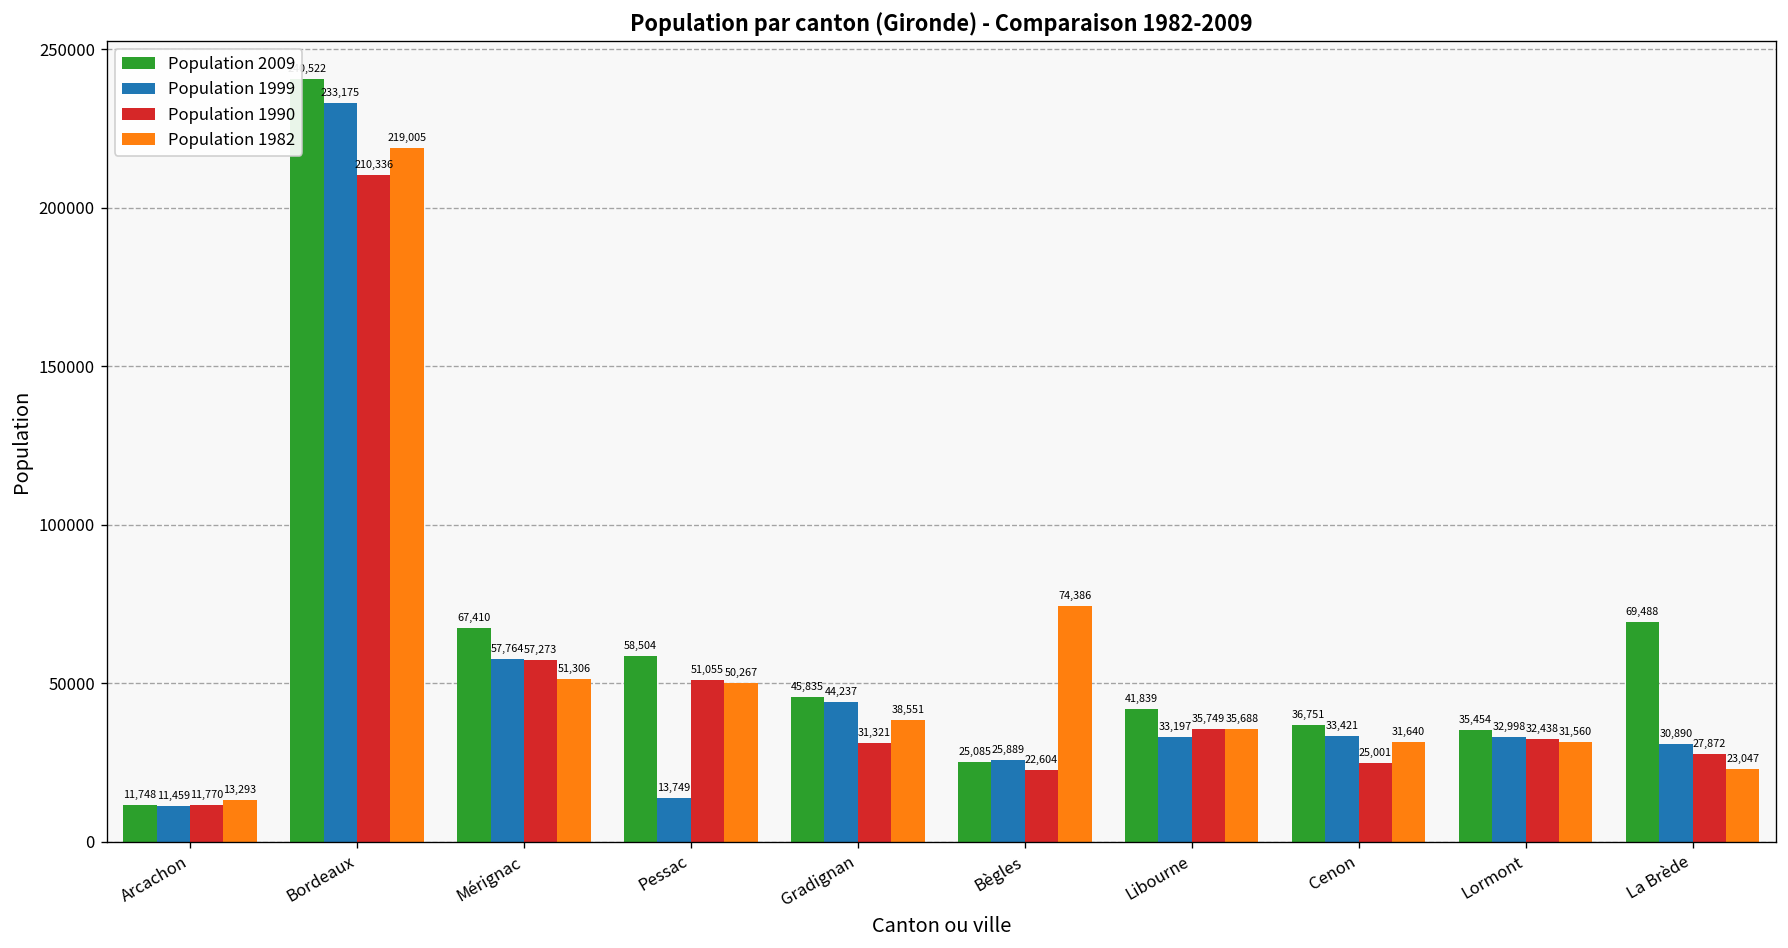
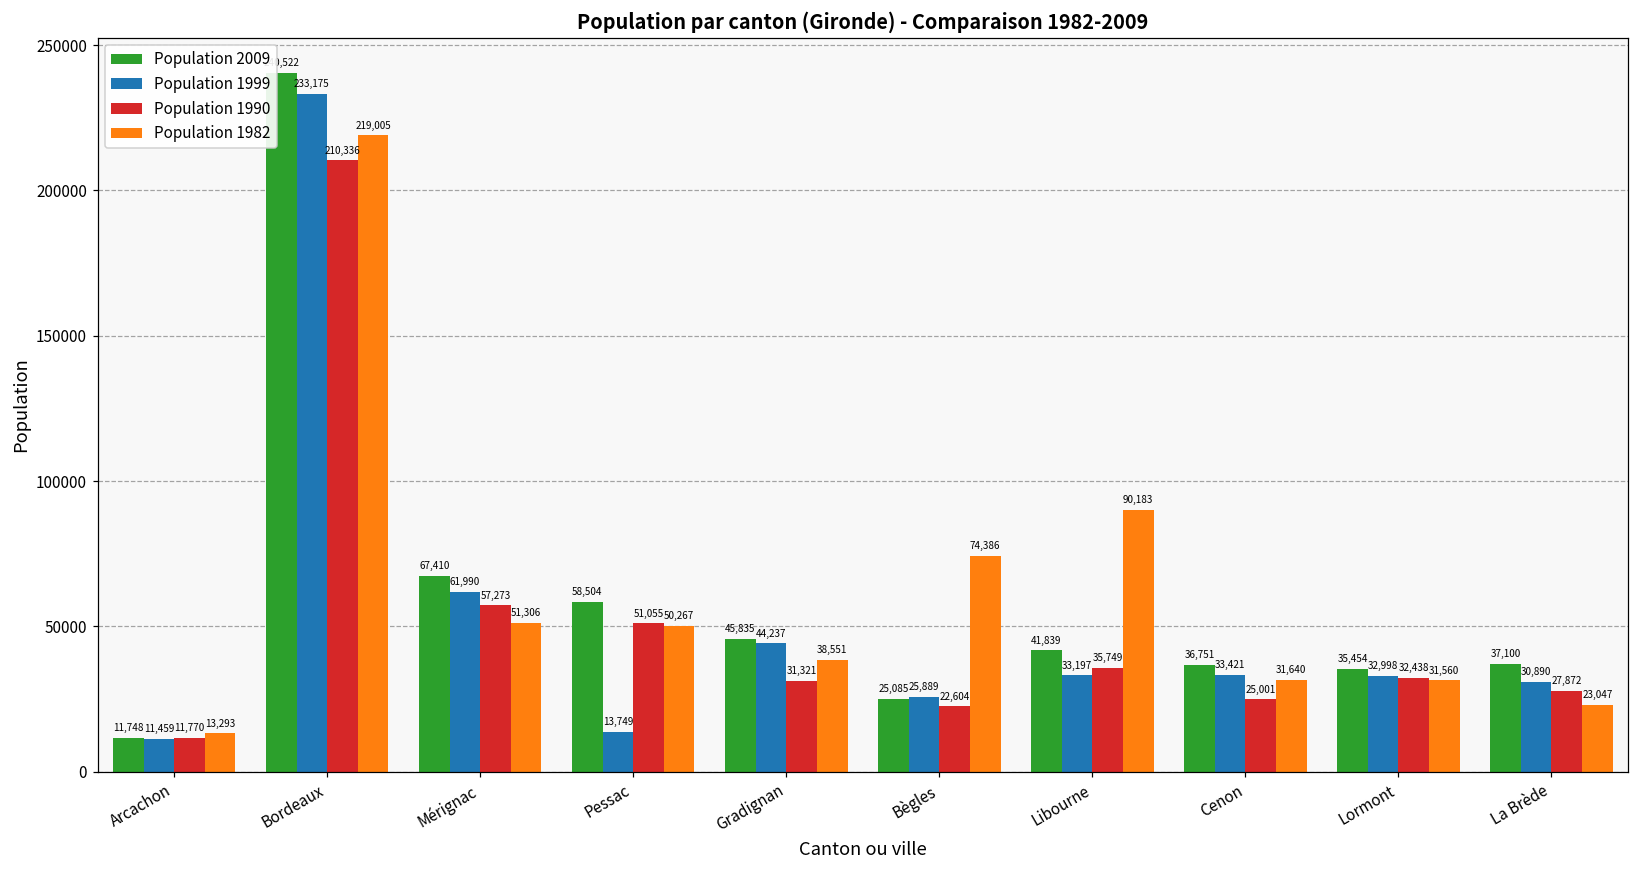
  {
    "Population 2009": {
      "Arcachon": "11,748",
      "Mérignac": "67,410",
      "Pessac": "58,504",
      "Gradignan": "45,835",
      "Bègles": "25,085",
      "Libourne": "41,839",
      "Cenon": "36,751",
      "Lormont": "35,454",
-     "La Brède": "69,488"
+     "La Brède": "37,100"
    },
    "Population 1999": {
      "Arcachon": "11,459",
      "Bordeaux": "233,175",
-     "Mérignac": "57,764",
+     "Mérignac": "61,990",
      "Pessac": "13,749",
      "Gradignan": "44,237",
      "Bègles": "25,889",
      "Libourne": "33,197",
      "Cenon": "33,421",
      "Lormont": "32,998",
      "La Brède": "30,890"
    },
    "Population 1990": {
      "Arcachon": "11,770",
      "Bordeaux": "210,336",
      "Mérignac": "57,273",
      "Pessac": "51,055",
      "Gradignan": "31,321",
      "Bègles": "22,604",
      "Libourne": "35,749",
      "Cenon": "25,001",
      "Lormont": "32,438",
      "La Brède": "27,872"
    },
    "Population 1982": {
      "Arcachon": "13,293",
      "Bordeaux": "219,005",
      "Mérignac": "51,306",
      "Pessac": "50,267",
      "Gradignan": "38,551",
      "Bègles": "74,386",
-     "Libourne": "35,688",
+     "Libourne": "90,183",
      "Cenon": "31,640",
      "Lormont": "31,560",
      "La Brède": "23,047"
    }
  }
